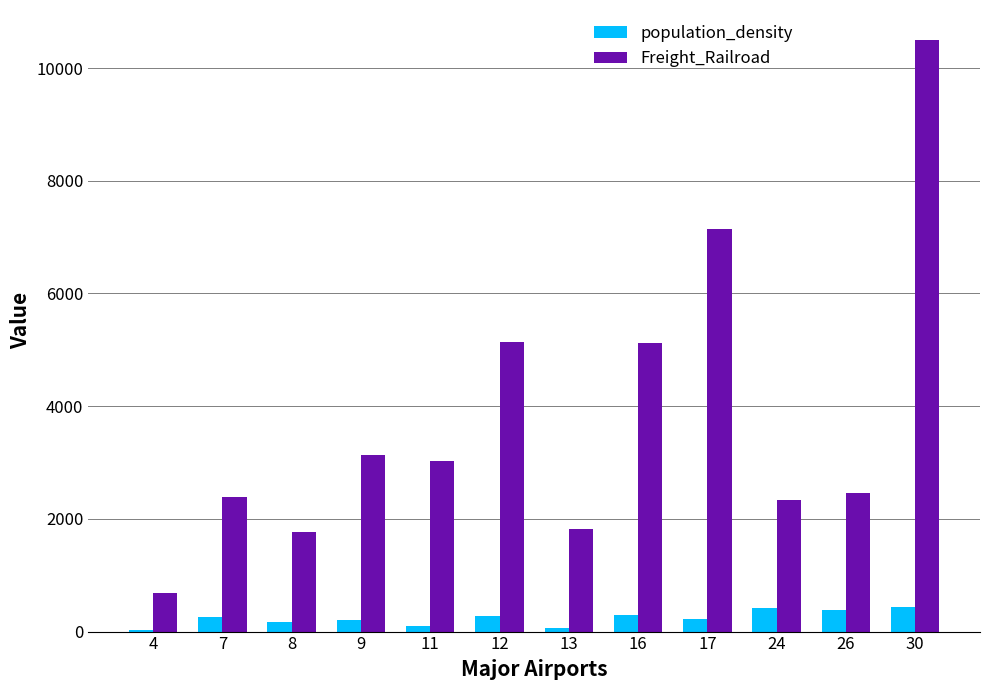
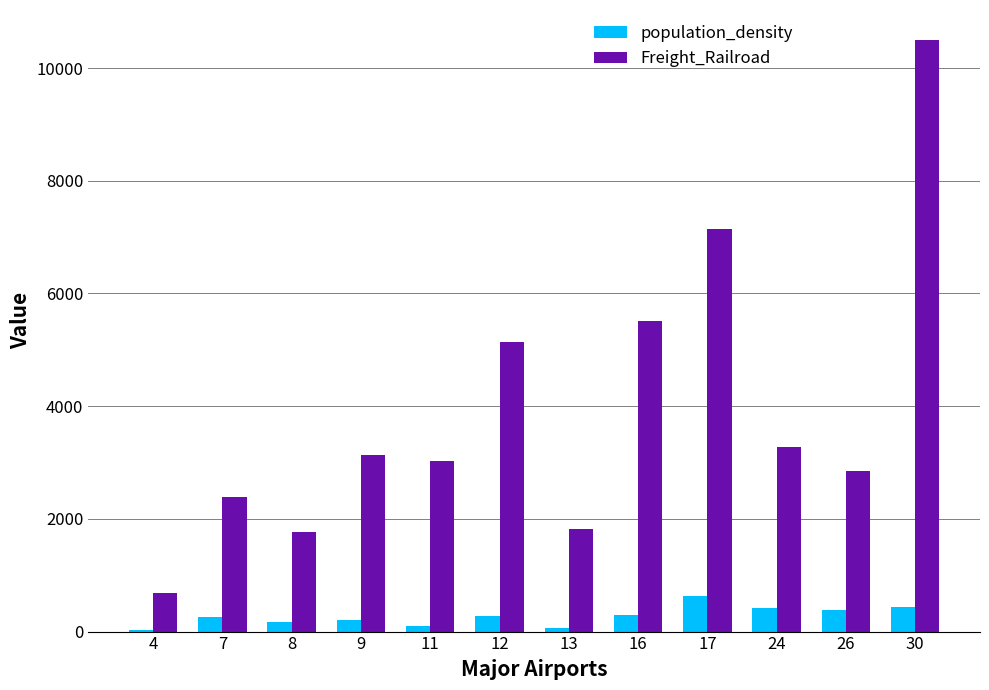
  {
    "population_density": {
      "7": 300,
      "8": 200,
      "9": 200,
      "11": 100,
      "12": 300,
      "13": 100,
      "16": 300,
-     "17": 200,
+     "17": 600,
      "24": 400,
      "26": 400,
      "30": 400
    },
    "Freight_Railroad": {
      "4": 700,
      "7": 2400,
      "8": 1800,
      "9": 3100,
      "11": 3000,
      "12": 5100,
      "13": 1800,
-     "16": 5100,
+     "16": 5500,
      "17": 7200,
-     "24": 2300,
-     "26": 2500,
+     "24": 3300,
+     "26": 2900,
      "30": 10500
    }
  }
